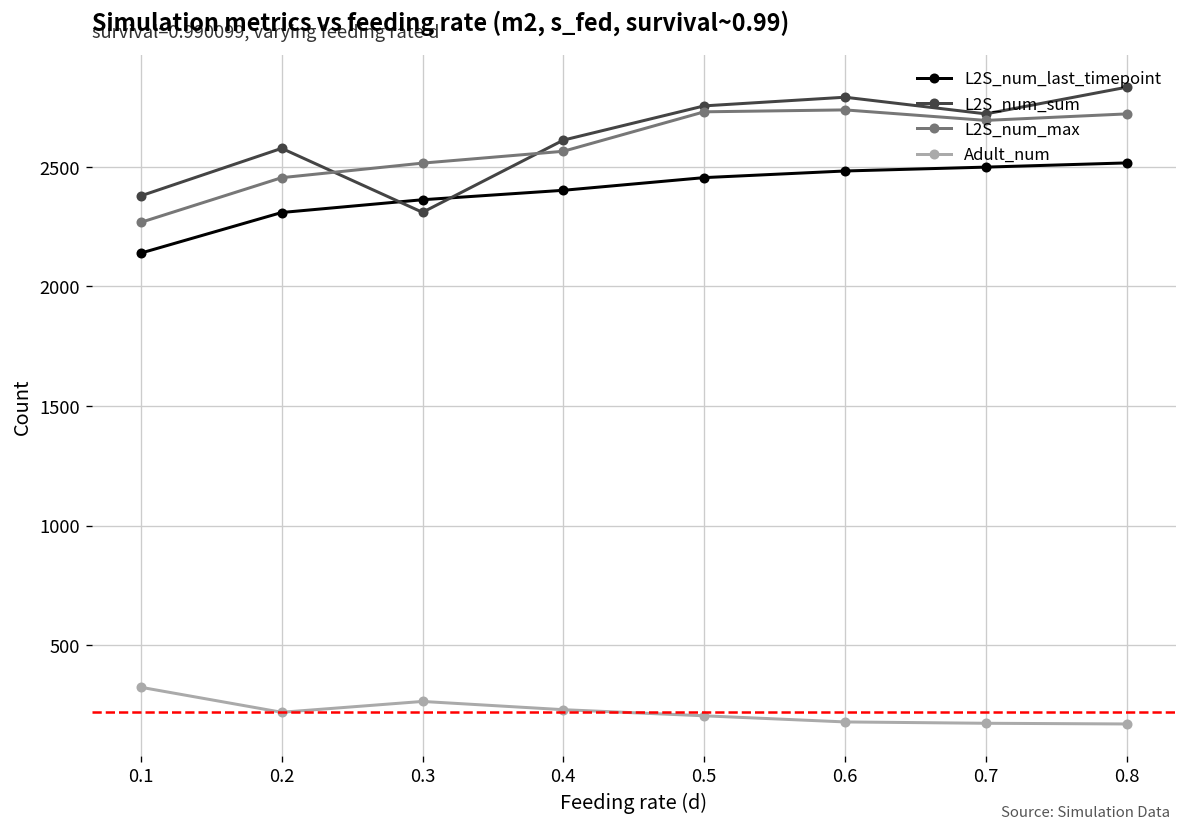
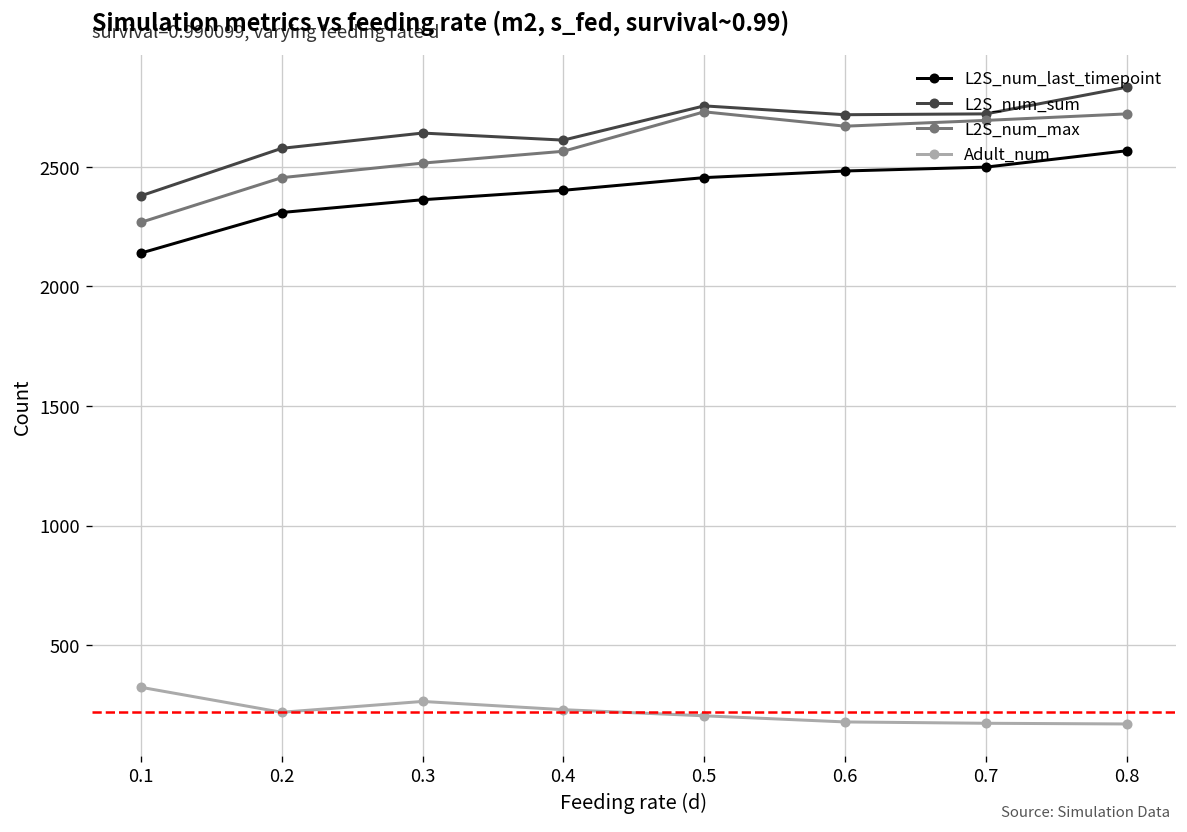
  {
    "L2S_num_last_timepoint": {
      "0.1": 2140,
      "0.2": 2310,
      "0.3": 2360,
      "0.4": 2400,
      "0.5": 2460,
      "0.6": 2480,
      "0.7": 2500,
-     "0.8": 2520
+     "0.8": 2570
    },
    "L2S_num_sum": {
      "0.1": 2380,
      "0.2": 2580,
-     "0.3": 2310,
+     "0.3": 2640,
      "0.4": 2610,
      "0.5": 2760,
-     "0.6": 2790,
+     "0.6": 2720,
      "0.7": 2720,
      "0.8": 2830
    },
    "L2S_num_max": {
      "0.1": 2270,
      "0.2": 2450,
      "0.3": 2520,
      "0.4": 2570,
      "0.5": 2730,
-     "0.6": 2740,
+     "0.6": 2670,
      "0.7": 2690,
      "0.8": 2720
    },
    "Adult_num": {
      "0.1": 320,
      "0.2": 220,
      "0.3": 260,
      "0.4": 230,
      "0.5": 200,
      "0.6": 180,
      "0.7": 170,
      "0.8": 170
    }
  }
